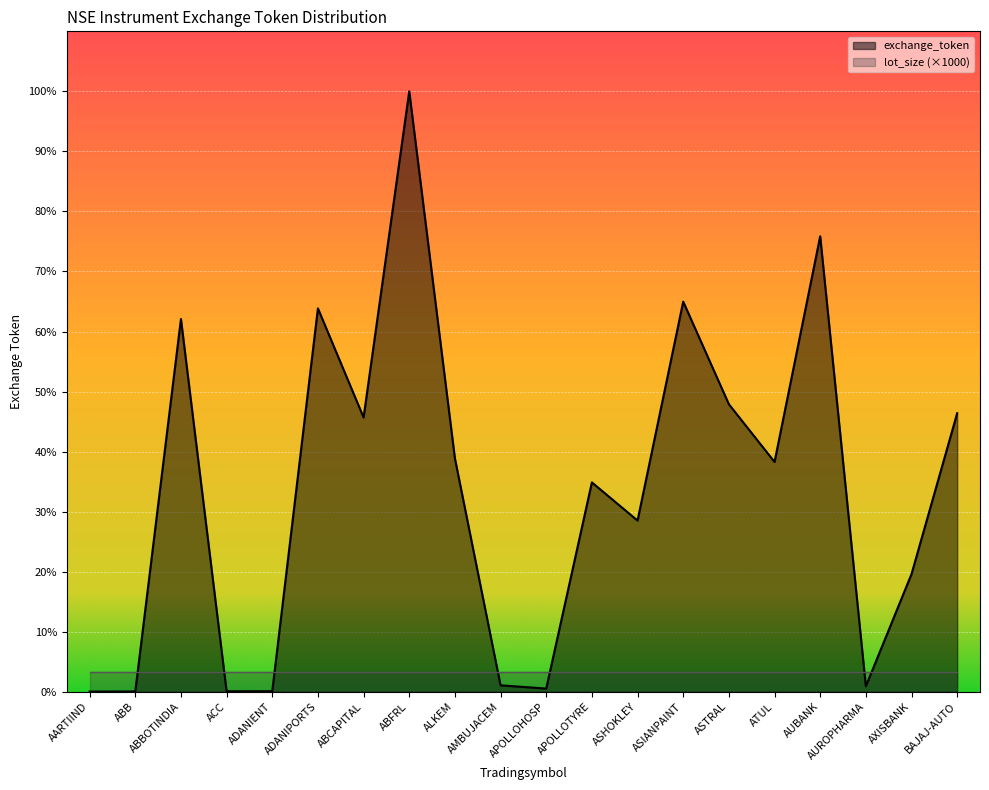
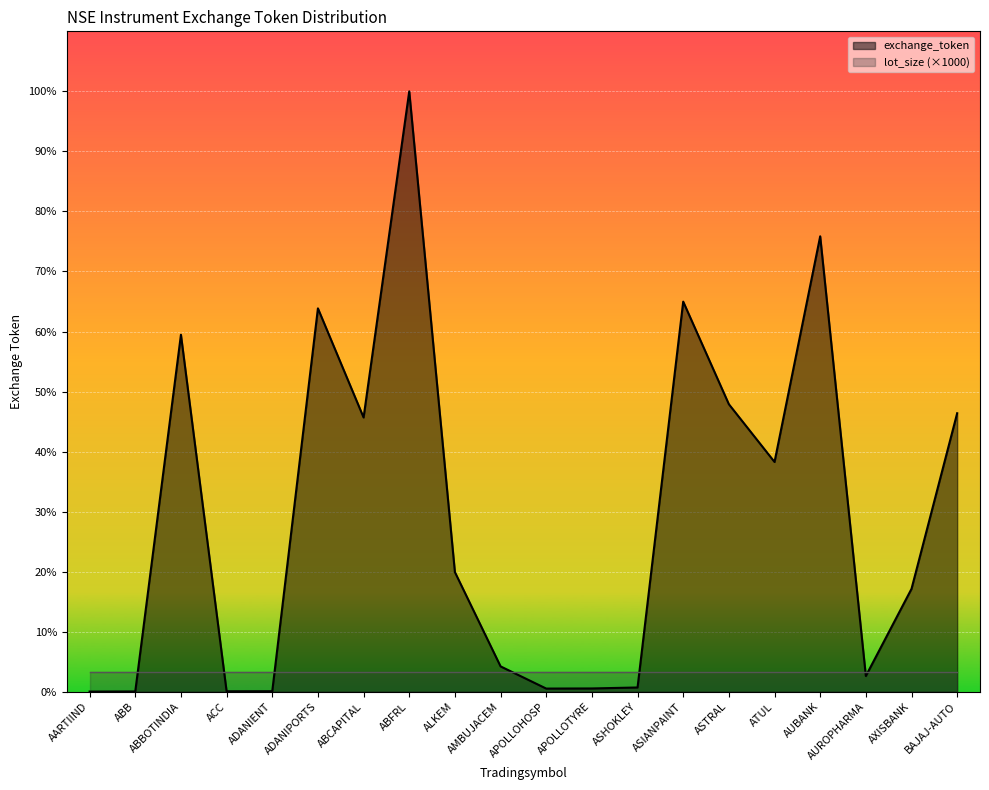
  {
    "exchange_token": {
      "AARTIIND": "0%",
      "ABB": "0%",
-     "ABBOTINDIA": "62%",
+     "ABBOTINDIA": "59%",
      "ACC": "0%",
      "ADANIENT": "0%",
      "ADANIPORTS": "64%",
      "ABCAPITAL": "46%",
      "ABFRL": "100%",
-     "ALKEM": "39%",
-     "AMBUJACEM": "1%",
+     "ALKEM": "20%",
+     "AMBUJACEM": "4%",
      "APOLLOHOSP": "1%",
-     "APOLLOTYRE": "35%",
-     "ASHOKLEY": "29%",
+     "APOLLOTYRE": "1%",
+     "ASHOKLEY": "1%",
      "ASIANPAINT": "65%",
      "ASTRAL": "48%",
      "ATUL": "38%",
      "AUBANK": "76%",
-     "AUROPHARMA": "1%",
-     "AXISBANK": "20%",
+     "AUROPHARMA": "3%",
+     "AXISBANK": "17%",
      "BAJAJ-AUTO": "46%"
    },
    "lot_size (×1000)": {
      "AARTIIND": "3%",
      "ABB": "3%",
      "ABBOTINDIA": "3%",
      "ACC": "3%",
      "ADANIENT": "3%",
      "ADANIPORTS": "3%",
      "ABCAPITAL": "3%",
      "ABFRL": "3%",
      "ALKEM": "3%",
      "AMBUJACEM": "3%",
      "APOLLOHOSP": "3%",
      "APOLLOTYRE": "3%",
      "ASHOKLEY": "3%",
      "ASIANPAINT": "3%",
      "ASTRAL": "3%",
      "ATUL": "3%",
      "AUBANK": "3%",
      "AUROPHARMA": "3%",
      "AXISBANK": "3%",
      "BAJAJ-AUTO": "3%"
    }
  }
